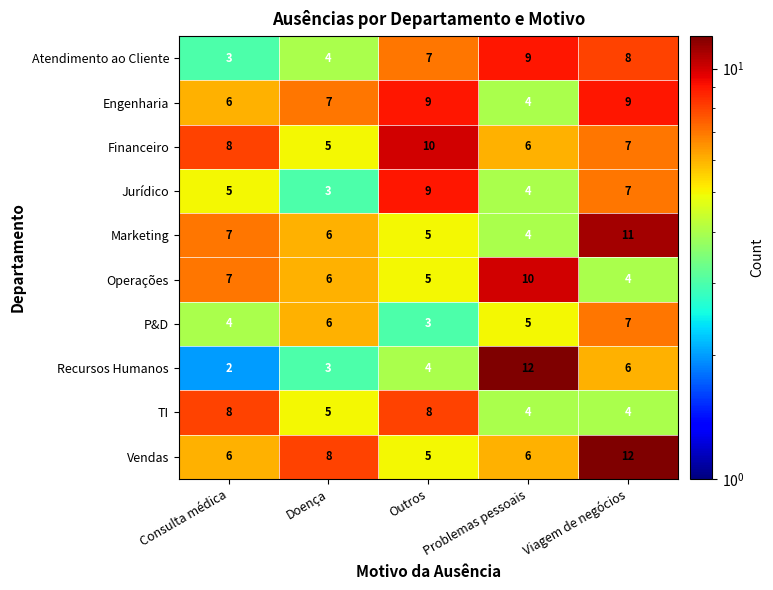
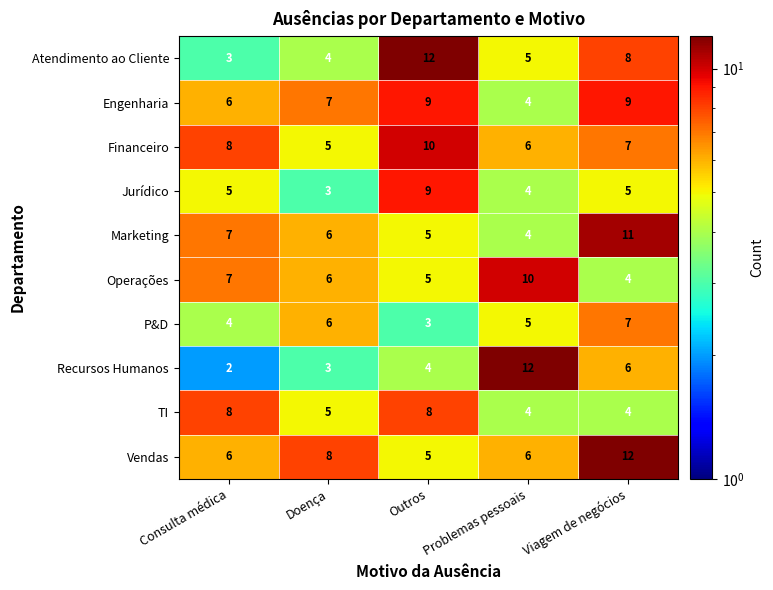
  {
    "Atendimento ao Cliente": {
      "Consulta médica": 3,
      "Doença": 4,
-     "Outros": 7,
-     "Problemas pessoais": 9,
+     "Outros": 12,
+     "Problemas pessoais": 5,
      "Viagem de negócios": 8
    },
    "Engenharia": {
      "Consulta médica": 6,
      "Doença": 7,
      "Outros": 9,
      "Problemas pessoais": 4,
      "Viagem de negócios": 9
    },
    "Financeiro": {
      "Consulta médica": 8,
      "Doença": 5,
      "Outros": 10,
      "Problemas pessoais": 6,
      "Viagem de negócios": 7
    },
    "Jurídico": {
      "Consulta médica": 5,
      "Doença": 3,
      "Outros": 9,
      "Problemas pessoais": 4,
-     "Viagem de negócios": 7
+     "Viagem de negócios": 5
    },
    "Marketing": {
      "Consulta médica": 7,
      "Doença": 6,
      "Outros": 5,
      "Problemas pessoais": 4,
      "Viagem de negócios": 11
    },
    "Operações": {
      "Consulta médica": 7,
      "Doença": 6,
      "Outros": 5,
      "Problemas pessoais": 10,
      "Viagem de negócios": 4
    },
    "P&D": {
      "Consulta médica": 4,
      "Doença": 6,
      "Outros": 3,
      "Problemas pessoais": 5,
      "Viagem de negócios": 7
    },
    "Recursos Humanos": {
      "Consulta médica": 2,
      "Doença": 3,
      "Outros": 4,
      "Problemas pessoais": 12,
      "Viagem de negócios": 6
    },
    "TI": {
      "Consulta médica": 8,
      "Doença": 5,
      "Outros": 8,
      "Problemas pessoais": 4,
      "Viagem de negócios": 4
    },
    "Vendas": {
      "Consulta médica": 6,
      "Doença": 8,
      "Outros": 5,
      "Problemas pessoais": 6,
      "Viagem de negócios": 12
    }
  }
